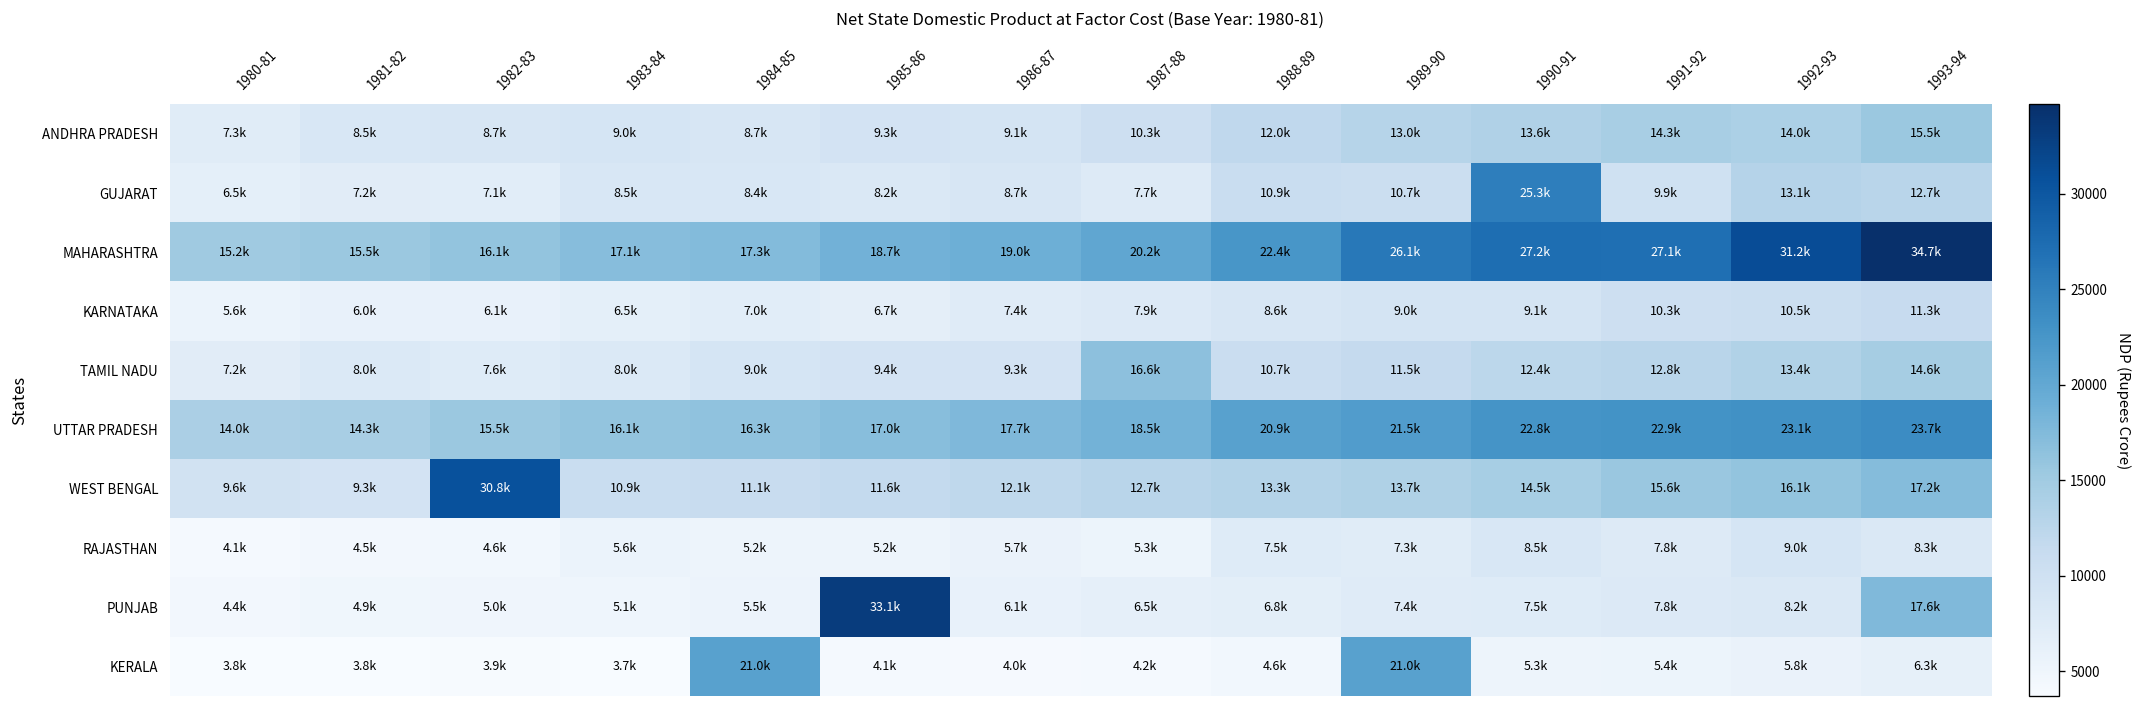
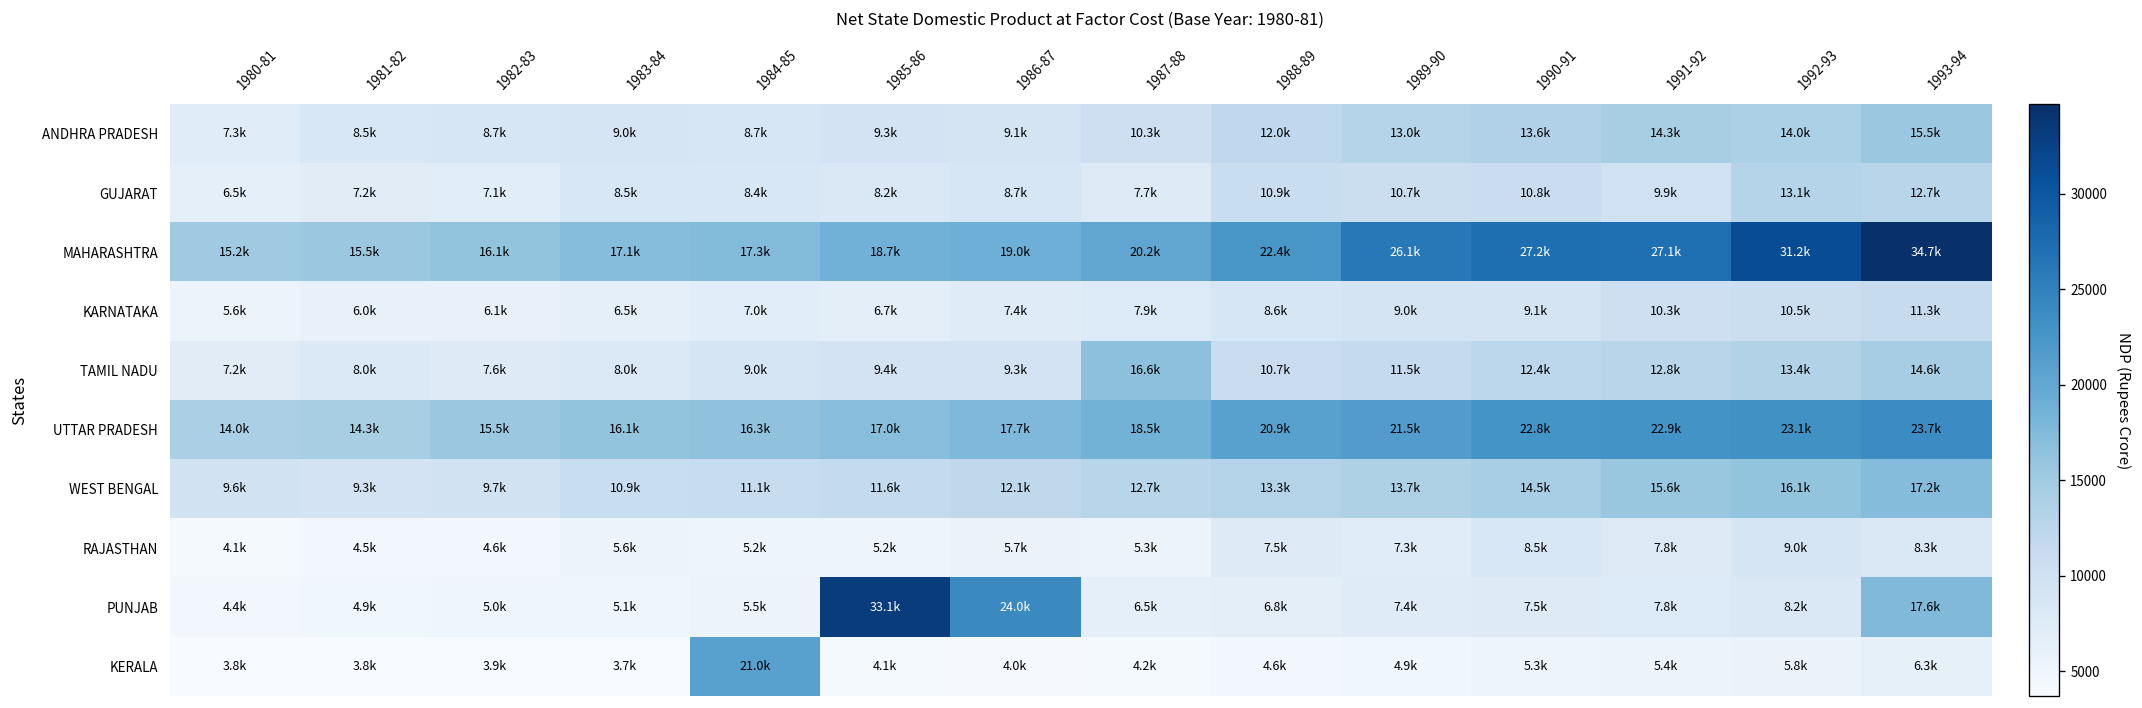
  {
    "ANDHRA PRADESH": {
      "1980-81": "7.3k",
      "1981-82": "8.5k",
      "1982-83": "8.7k",
      "1983-84": "9.0k",
      "1984-85": "8.7k",
      "1985-86": "9.3k",
      "1986-87": "9.1k",
      "1987-88": "10.3k",
      "1988-89": "12.0k",
      "1989-90": "13.0k",
      "1990-91": "13.6k",
      "1991-92": "14.3k",
      "1992-93": "14.0k",
      "1993-94": "15.5k"
    },
    "GUJARAT": {
      "1980-81": "6.5k",
      "1981-82": "7.2k",
      "1982-83": "7.1k",
      "1983-84": "8.5k",
      "1984-85": "8.4k",
      "1985-86": "8.2k",
      "1986-87": "8.7k",
      "1987-88": "7.7k",
      "1988-89": "10.9k",
      "1989-90": "10.7k",
-     "1990-91": "25.3k",
+     "1990-91": "10.8k",
      "1991-92": "9.9k",
      "1992-93": "13.1k",
      "1993-94": "12.7k"
    },
    "MAHARASHTRA": {
      "1980-81": "15.2k",
      "1981-82": "15.5k",
      "1982-83": "16.1k",
      "1983-84": "17.1k",
      "1984-85": "17.3k",
      "1985-86": "18.7k",
      "1986-87": "19.0k",
      "1987-88": "20.2k",
      "1988-89": "22.4k",
      "1989-90": "26.1k",
      "1990-91": "27.2k",
      "1991-92": "27.1k",
      "1992-93": "31.2k",
      "1993-94": "34.7k"
    },
    "KARNATAKA": {
      "1980-81": "5.6k",
      "1981-82": "6.0k",
      "1982-83": "6.1k",
      "1983-84": "6.5k",
      "1984-85": "7.0k",
      "1985-86": "6.7k",
      "1986-87": "7.4k",
      "1987-88": "7.9k",
      "1988-89": "8.6k",
      "1989-90": "9.0k",
      "1990-91": "9.1k",
      "1991-92": "10.3k",
      "1992-93": "10.5k",
      "1993-94": "11.3k"
    },
    "TAMIL NADU": {
      "1980-81": "7.2k",
      "1981-82": "8.0k",
      "1982-83": "7.6k",
      "1983-84": "8.0k",
      "1984-85": "9.0k",
      "1985-86": "9.4k",
      "1986-87": "9.3k",
      "1987-88": "16.6k",
      "1988-89": "10.7k",
      "1989-90": "11.5k",
      "1990-91": "12.4k",
      "1991-92": "12.8k",
      "1992-93": "13.4k",
      "1993-94": "14.6k"
    },
    "UTTAR PRADESH": {
      "1980-81": "14.0k",
      "1981-82": "14.3k",
      "1982-83": "15.5k",
      "1983-84": "16.1k",
      "1984-85": "16.3k",
      "1985-86": "17.0k",
      "1986-87": "17.7k",
      "1987-88": "18.5k",
      "1988-89": "20.9k",
      "1989-90": "21.5k",
      "1990-91": "22.8k",
      "1991-92": "22.9k",
      "1992-93": "23.1k",
      "1993-94": "23.7k"
    },
    "WEST BENGAL": {
      "1980-81": "9.6k",
      "1981-82": "9.3k",
-     "1982-83": "30.8k",
+     "1982-83": "9.7k",
      "1983-84": "10.9k",
      "1984-85": "11.1k",
      "1985-86": "11.6k",
      "1986-87": "12.1k",
      "1987-88": "12.7k",
      "1988-89": "13.3k",
      "1989-90": "13.7k",
      "1990-91": "14.5k",
      "1991-92": "15.6k",
      "1992-93": "16.1k",
      "1993-94": "17.2k"
    },
    "RAJASTHAN": {
      "1980-81": "4.1k",
      "1981-82": "4.5k",
      "1982-83": "4.6k",
      "1983-84": "5.6k",
      "1984-85": "5.2k",
      "1985-86": "5.2k",
      "1986-87": "5.7k",
      "1987-88": "5.3k",
      "1988-89": "7.5k",
      "1989-90": "7.3k",
      "1990-91": "8.5k",
      "1991-92": "7.8k",
      "1992-93": "9.0k",
      "1993-94": "8.3k"
    },
    "PUNJAB": {
      "1980-81": "4.4k",
      "1981-82": "4.9k",
      "1982-83": "5.0k",
      "1983-84": "5.1k",
      "1984-85": "5.5k",
      "1985-86": "33.1k",
-     "1986-87": "6.1k",
+     "1986-87": "24.0k",
      "1987-88": "6.5k",
      "1988-89": "6.8k",
      "1989-90": "7.4k",
      "1990-91": "7.5k",
      "1991-92": "7.8k",
      "1992-93": "8.2k",
      "1993-94": "17.6k"
    },
    "KERALA": {
      "1980-81": "3.8k",
      "1981-82": "3.8k",
      "1982-83": "3.9k",
      "1983-84": "3.7k",
      "1984-85": "21.0k",
      "1985-86": "4.1k",
      "1986-87": "4.0k",
      "1987-88": "4.2k",
      "1988-89": "4.6k",
-     "1989-90": "21.0k",
+     "1989-90": "4.9k",
      "1990-91": "5.3k",
      "1991-92": "5.4k",
      "1992-93": "5.8k",
      "1993-94": "6.3k"
    }
  }
